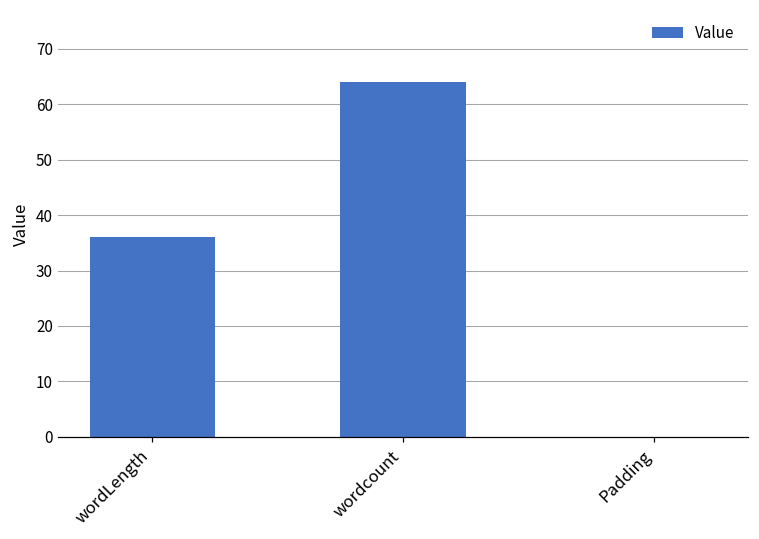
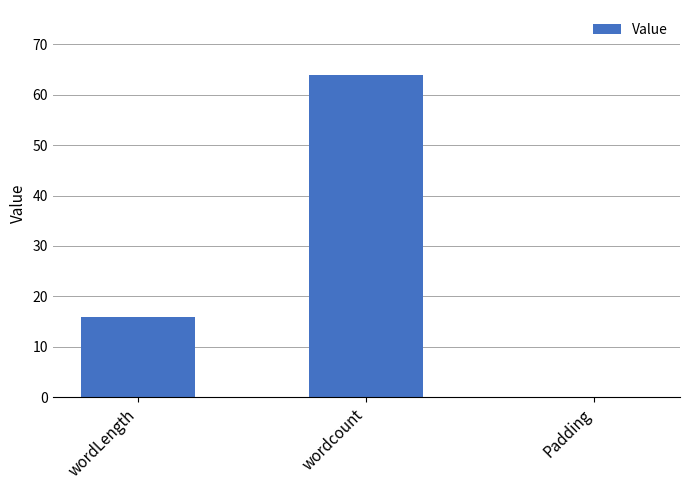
  {
-   "wordLength": 36,
+   "wordLength": 16,
    "wordcount": 64,
    "Padding": 0
  }
